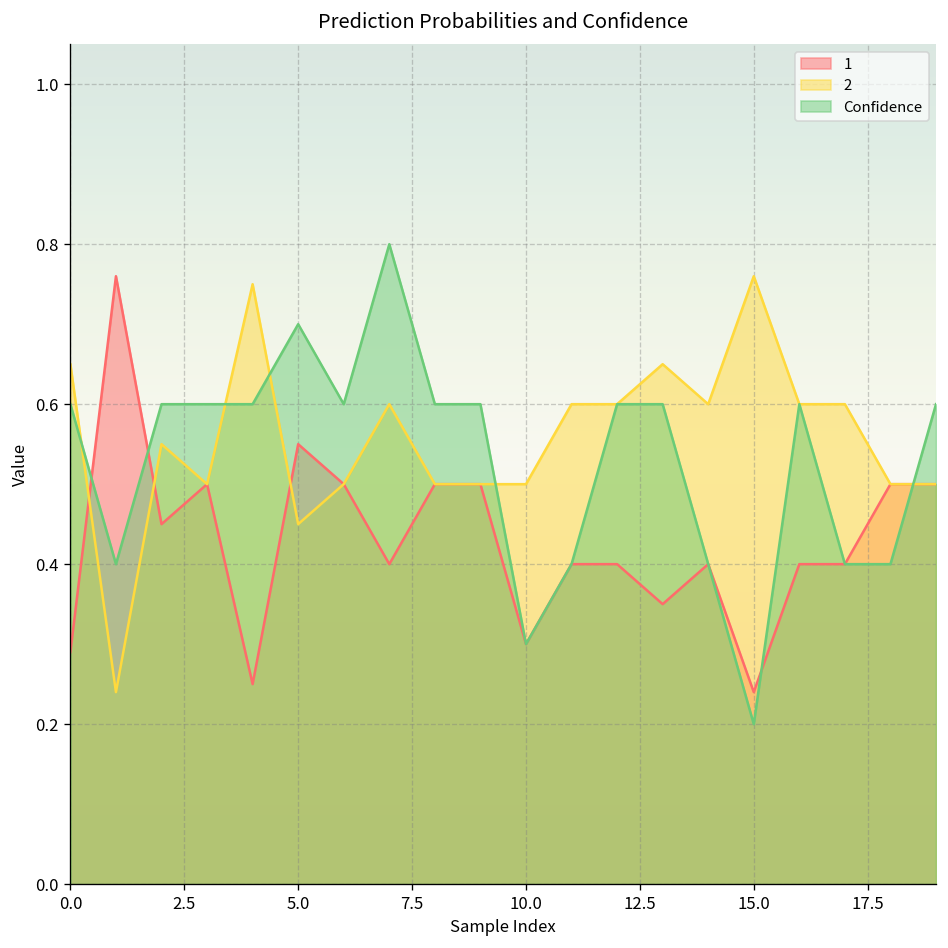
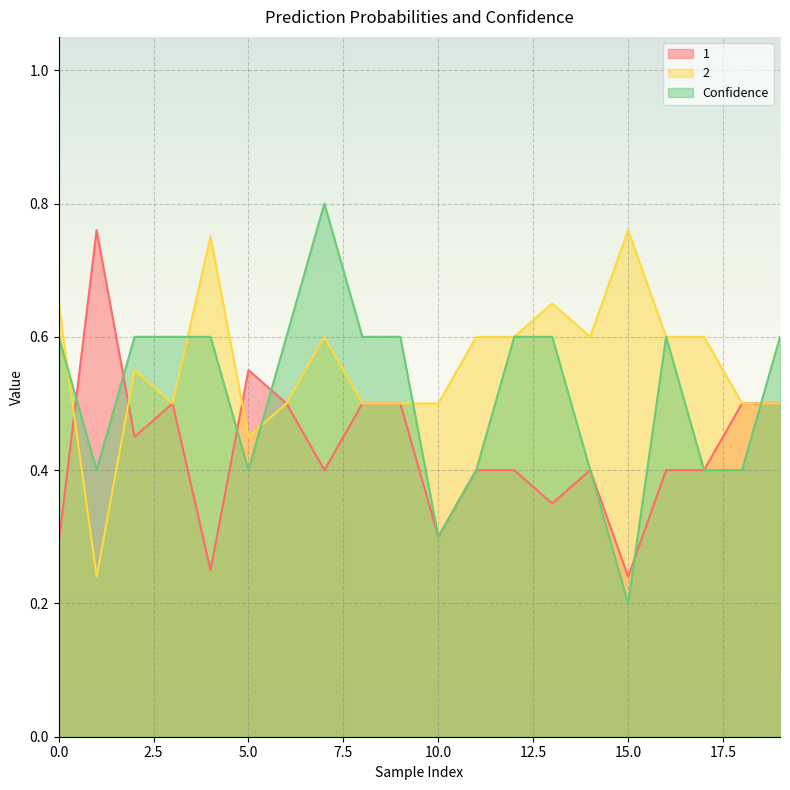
  {
    "1": {
      "0.0": 0.29,
      "5.0": 0.55,
      "15.0": 0.24
    },
    "2": {
      "0.0": 0.65,
      "5.0": 0.45,
      "10.0": 0.5,
      "15.0": 0.76
    },
    "Confidence": {
      "0.0": 0.6,
-     "5.0": 0.7,
+     "5.0": 0.4,
      "15.0": 0.2
    }
  }
